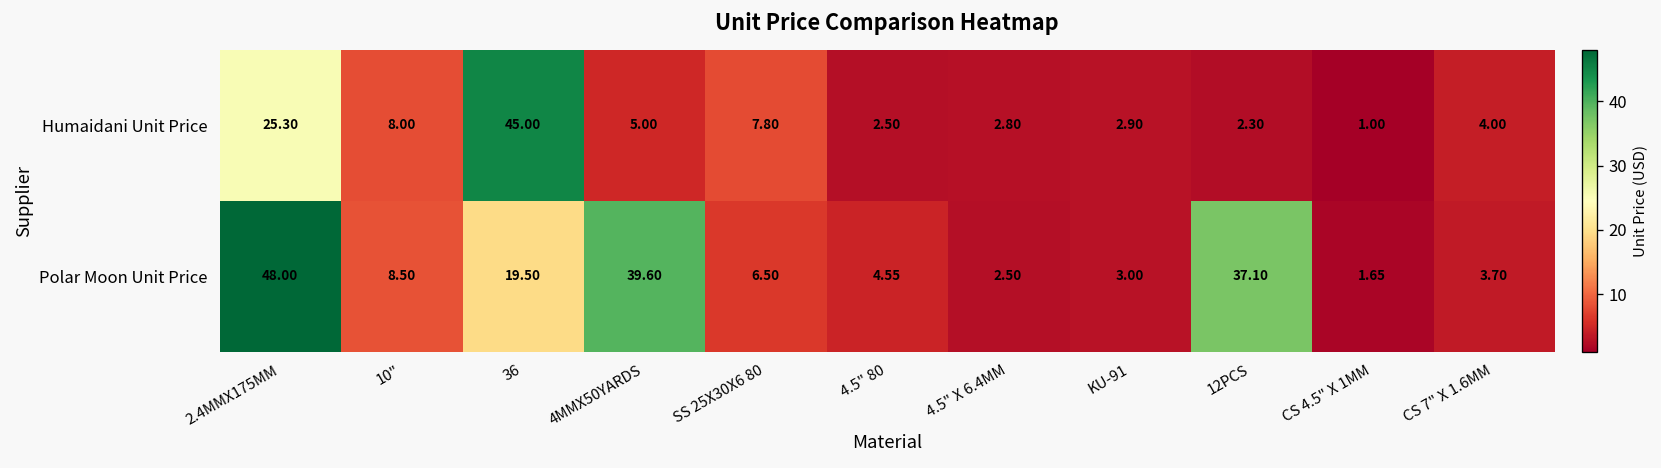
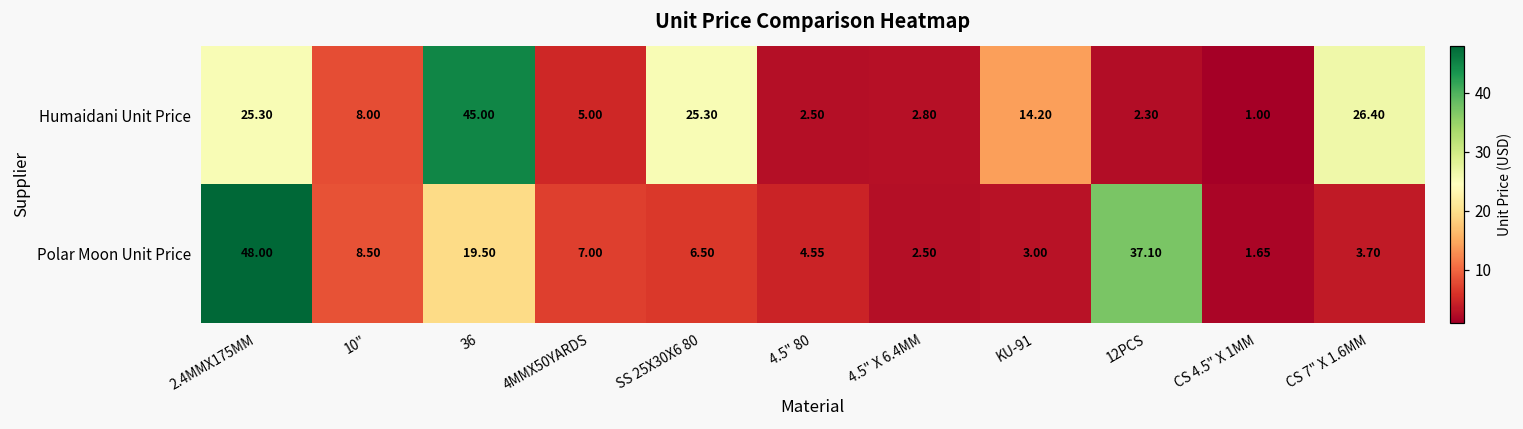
  {
    "Humaidani Unit Price": {
      "2.4MMX175MM": 25.30,
      "10\"": 8.00,
      "36": 45.00,
      "4MMX50YARDS": 5.00,
-     "SS 25X30X6 80": 7.80,
+     "SS 25X30X6 80": 25.30,
      "4.5\" 80": 2.50,
      "4.5\" X 6.4MM": 2.80,
-     "KU-91": 2.90,
+     "KU-91": 14.20,
      "12PCS": 2.30,
      "CS 4.5\" X 1MM": 1.00,
-     "CS 7\" X 1.6MM": 4.00
+     "CS 7\" X 1.6MM": 26.40
    },
    "Polar Moon Unit Price": {
      "2.4MMX175MM": 48.00,
      "10\"": 8.50,
      "36": 19.50,
-     "4MMX50YARDS": 39.60,
+     "4MMX50YARDS": 7.00,
      "SS 25X30X6 80": 6.50,
      "4.5\" 80": 4.55,
      "4.5\" X 6.4MM": 2.50,
      "KU-91": 3.00,
      "12PCS": 37.10,
      "CS 4.5\" X 1MM": 1.65,
      "CS 7\" X 1.6MM": 3.70
    }
  }
